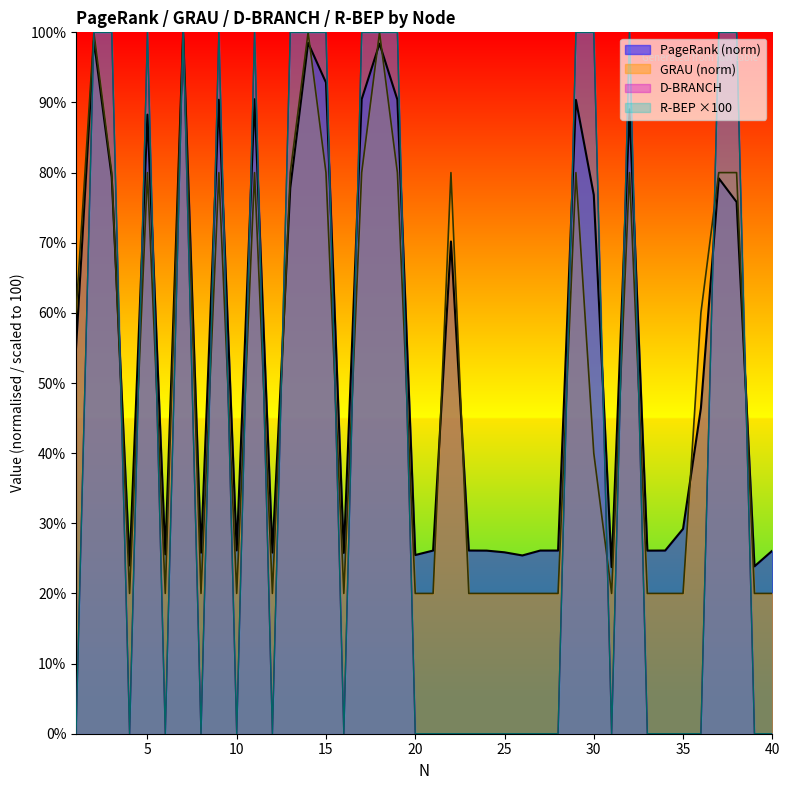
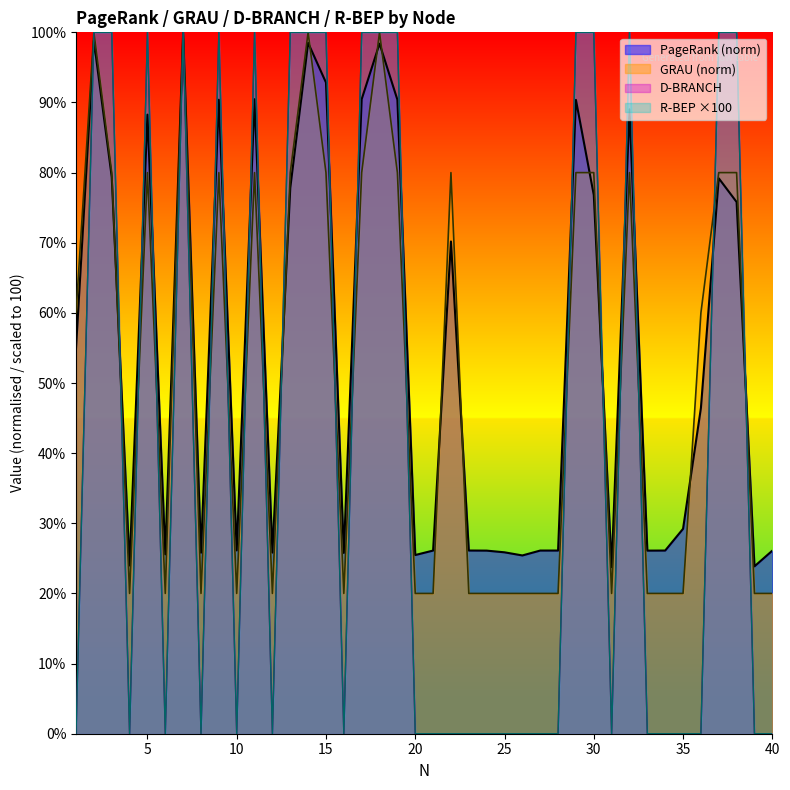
  {
    "PageRank (norm)": {
      "5": "88%",
      "10": "26%",
      "15": "93%",
      "20": "25%",
      "25": "26%",
      "30": "77%",
      "35": "29%",
      "40": "26%"
    },
    "GRAU (norm)": {
      "5": "80%",
      "10": "20%",
      "15": "80%",
      "20": "20%",
      "25": "20%",
-     "30": "40%",
+     "30": "80%",
      "35": "20%",
      "40": "20%"
    },
    "R-BEP ×100": {
      "5": "100%",
      "10": "0%",
      "15": "100%",
      "20": "0%",
      "25": "0%",
      "30": "100%",
      "35": "0%",
      "40": "0%"
    }
  }
